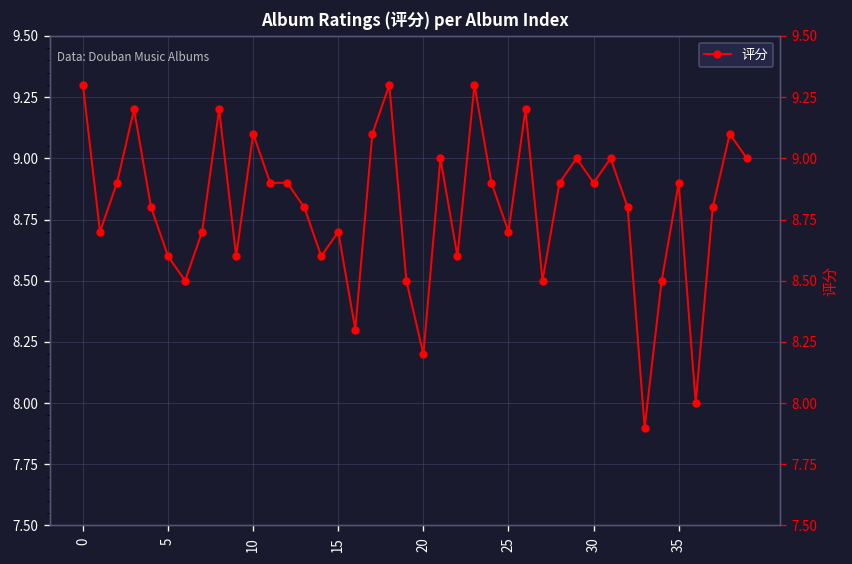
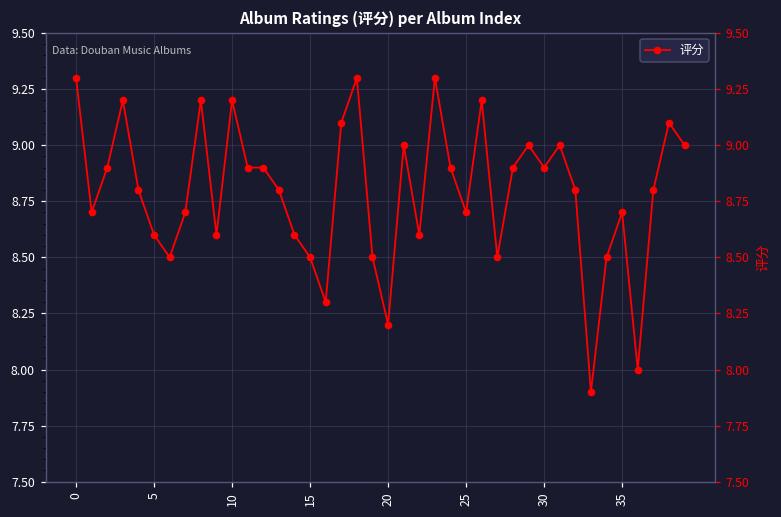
  {
    "0": 9.3,
    "5": 8.6,
-   "10": 9.1,
-   "15": 8.7,
+   "10": 9.2,
+   "15": 8.5,
    "20": 8.2,
    "25": 8.7,
    "30": 8.9,
-   "35": 8.9
+   "35": 8.7
  }
